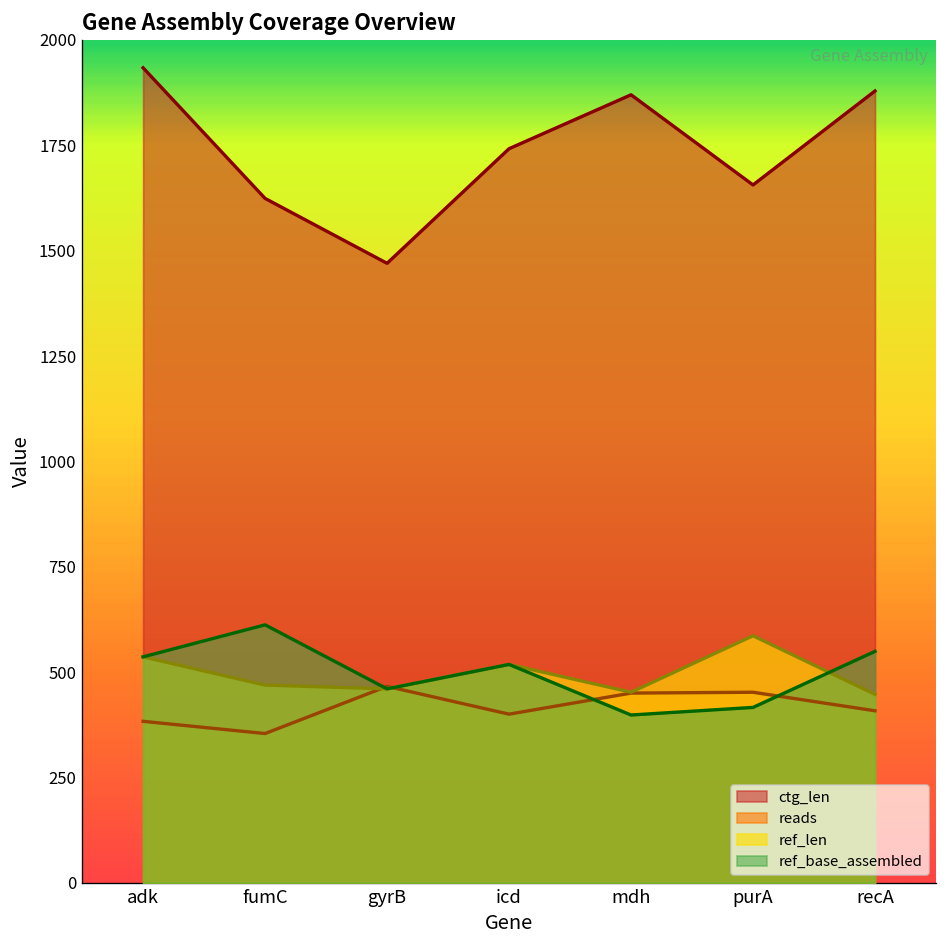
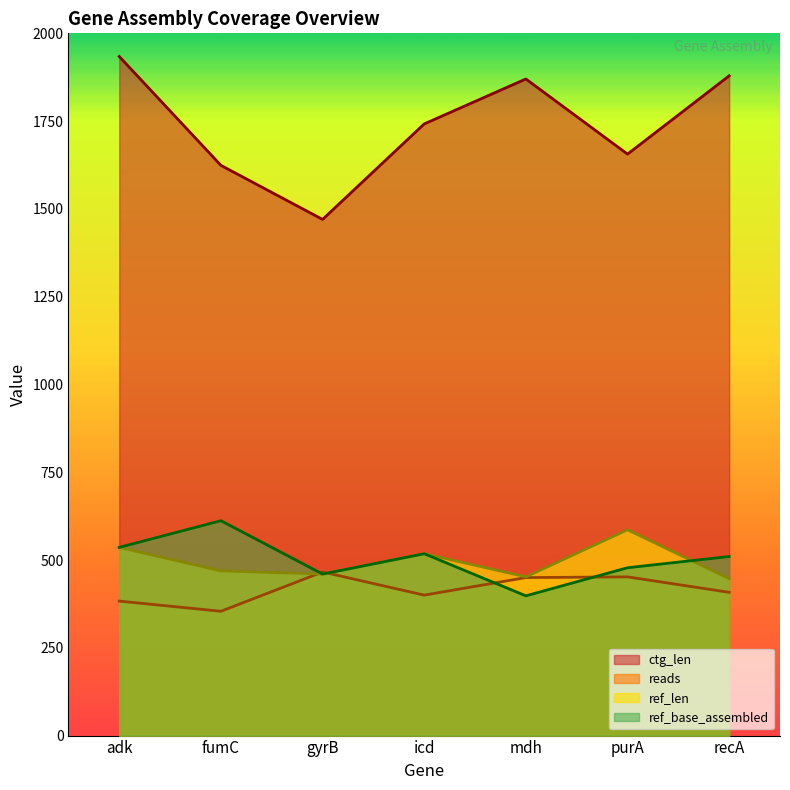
  {
    "ctg_len": {
      "adk": 1930,
      "fumC": 1620,
      "gyrB": 1470,
      "icd": 1740,
      "mdh": 1870,
      "purA": 1660,
      "recA": 1880
    },
    "reads": {
      "adk": 380,
      "fumC": 350,
      "icd": 400,
      "purA": 450,
      "recA": 410
    },
    "ref_len": {
      "fumC": 470,
      "purA": 590,
      "recA": 450
    },
    "ref_base_assembled": {
      "fumC": 610,
      "mdh": 400,
-     "purA": 420,
-     "recA": 550
+     "purA": 480,
+     "recA": 510
    }
  }
